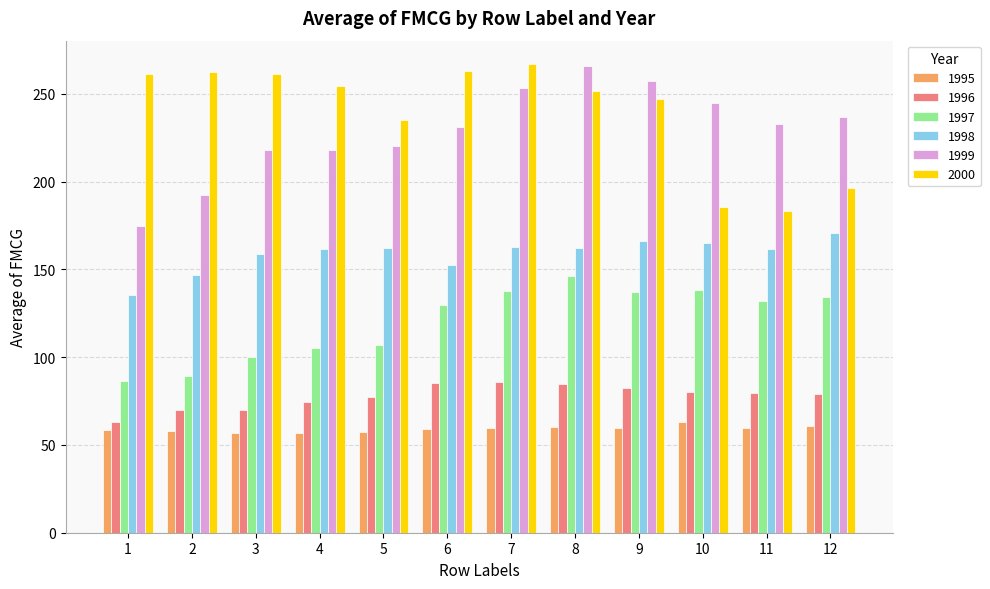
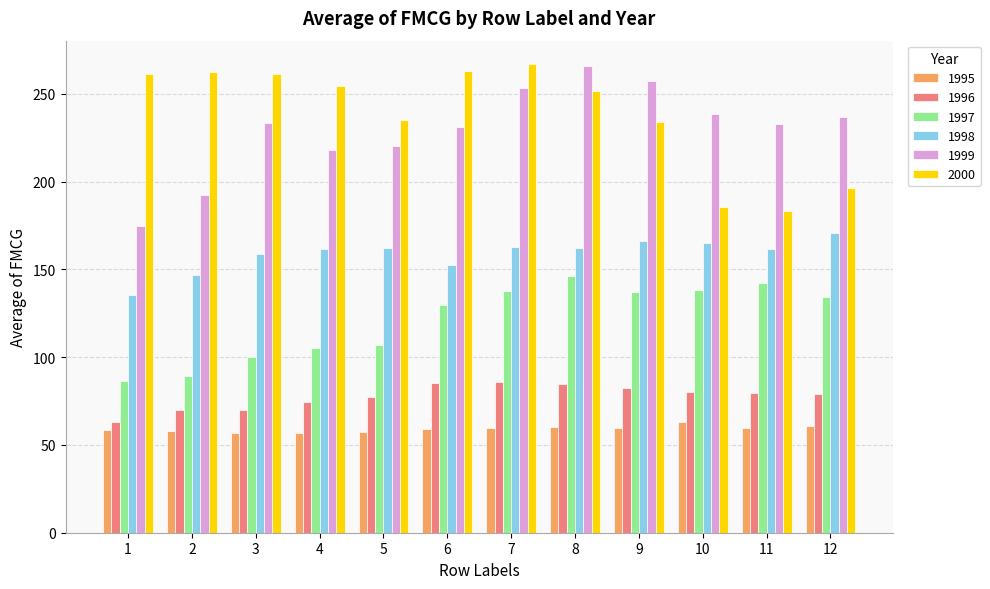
  {
    "1997": {
      "1": 86,
      "2": 89,
      "3": 100,
      "4": 105,
      "5": 107,
      "6": 130,
      "7": 138,
      "8": 146,
      "9": 137,
      "10": 138,
-     "11": 132,
+     "11": 142,
      "12": 134
    },
    "1998": {
      "1": 135,
      "2": 147,
      "3": 159,
      "4": 161,
      "5": 162,
      "6": 153,
      "7": 163,
      "8": 162,
      "9": 166,
      "10": 165,
      "11": 161,
      "12": 171
    },
    "1999": {
      "1": 175,
      "2": 192,
-     "3": 218,
+     "3": 233,
      "4": 218,
      "5": 220,
      "6": 231,
      "7": 253,
      "8": 266,
      "9": 257,
-     "10": 245,
+     "10": 238,
      "11": 233,
      "12": 237
    },
    "2000": {
      "1": 261,
      "2": 262,
      "3": 261,
      "4": 254,
      "5": 235,
      "6": 263,
      "7": 267,
      "8": 251,
-     "9": 247,
+     "9": 234,
      "10": 185,
      "11": 183,
      "12": 196
    }
  }
